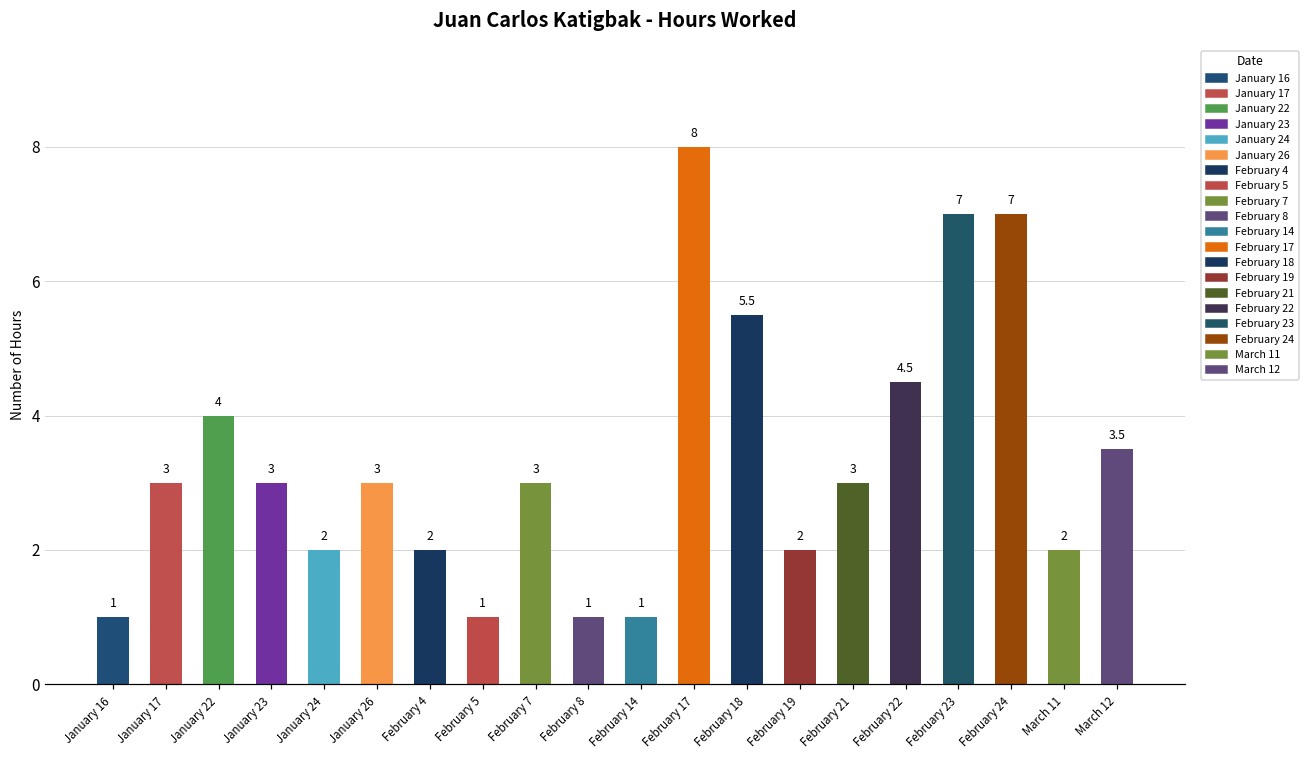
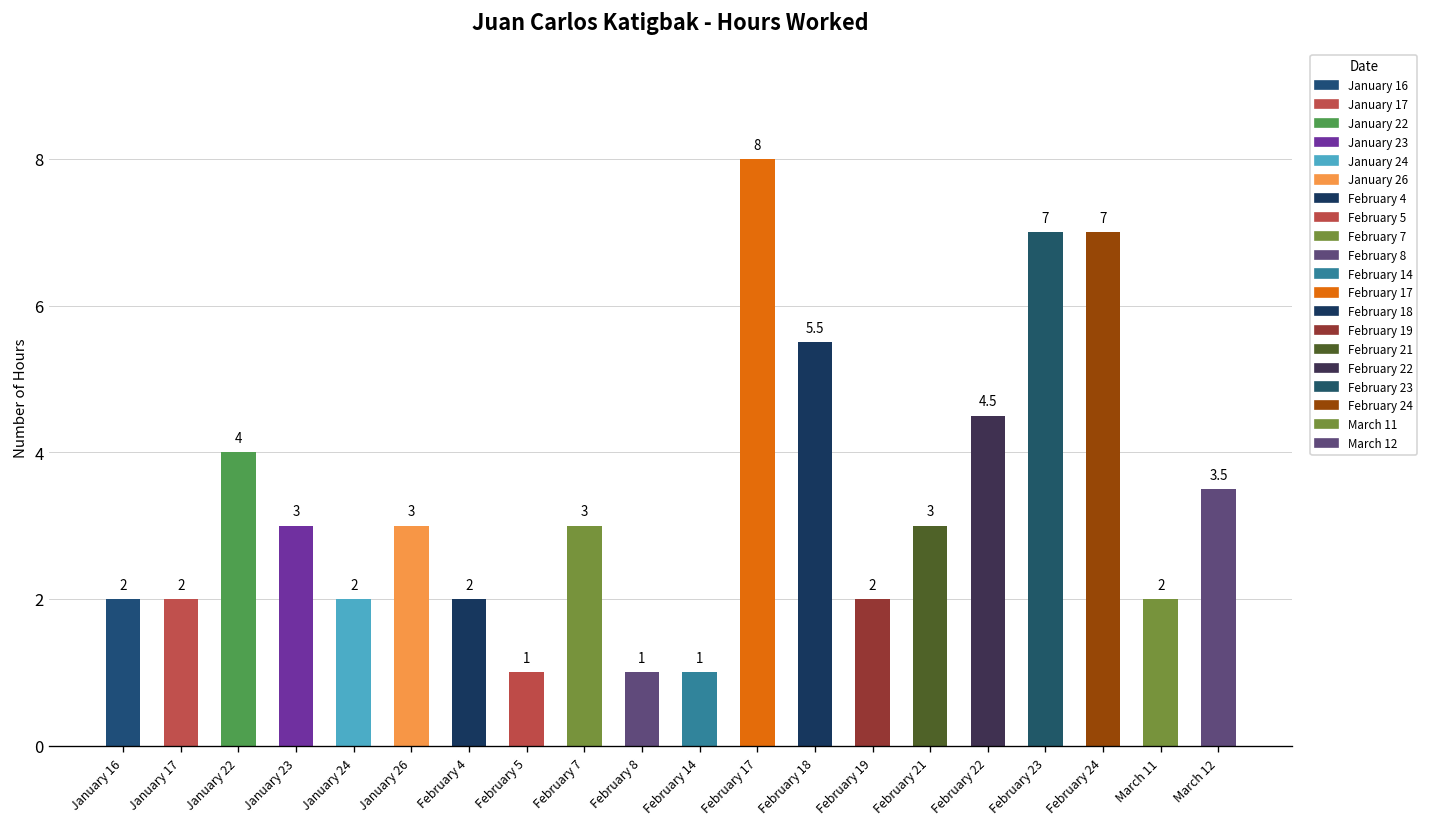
  {
-   "January 16": 1,
-   "January 17": 3,
+   "January 16": 2,
+   "January 17": 2,
    "January 22": 4,
    "January 23": 3,
    "January 24": 2,
    "January 26": 3,
    "February 4": 2,
    "February 5": 1,
    "February 7": 3,
    "February 8": 1,
    "February 14": 1,
    "February 17": 8,
    "February 18": 5.5,
    "February 19": 2,
    "February 21": 3,
    "February 22": 4.5,
    "February 23": 7,
    "February 24": 7,
    "March 11": 2,
    "March 12": 3.5
  }
